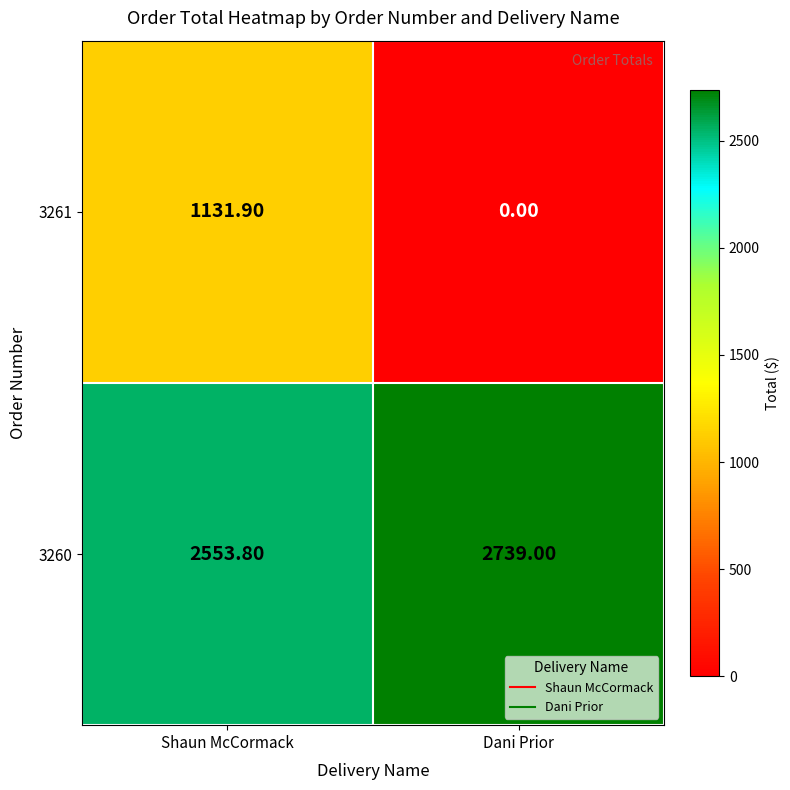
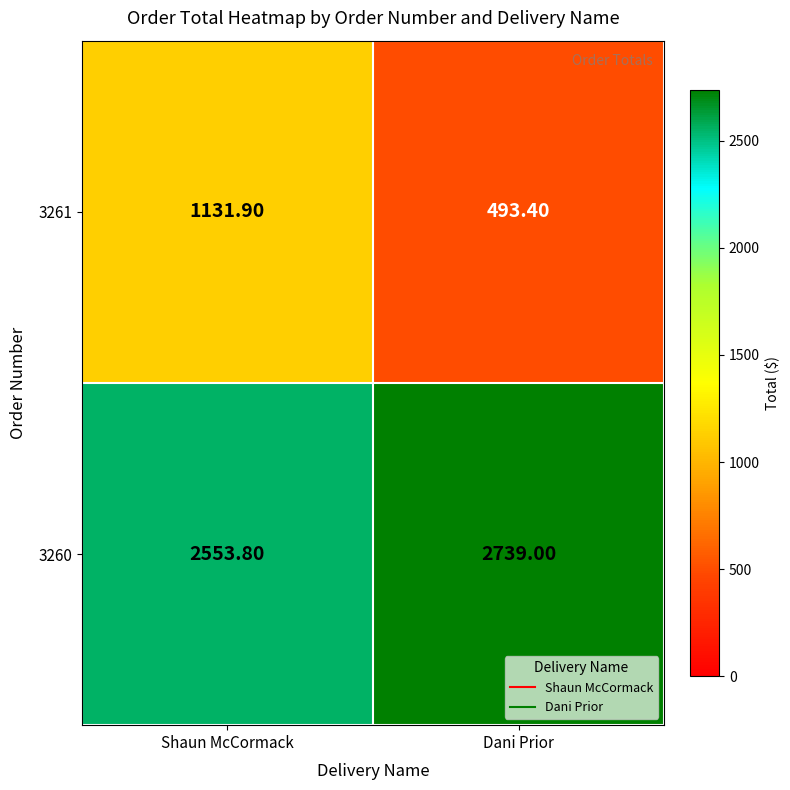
  {
    "3261": {
      "Shaun McCormack": 1131.90,
-     "Dani Prior": 0.00
+     "Dani Prior": 493.40
    },
    "3260": {
      "Shaun McCormack": 2553.80,
      "Dani Prior": 2739.00
    }
  }
